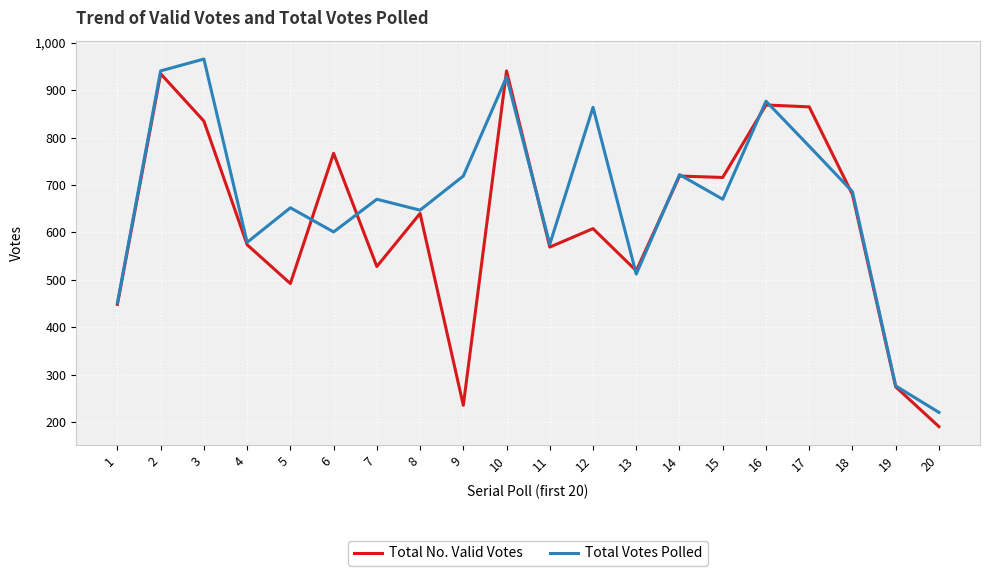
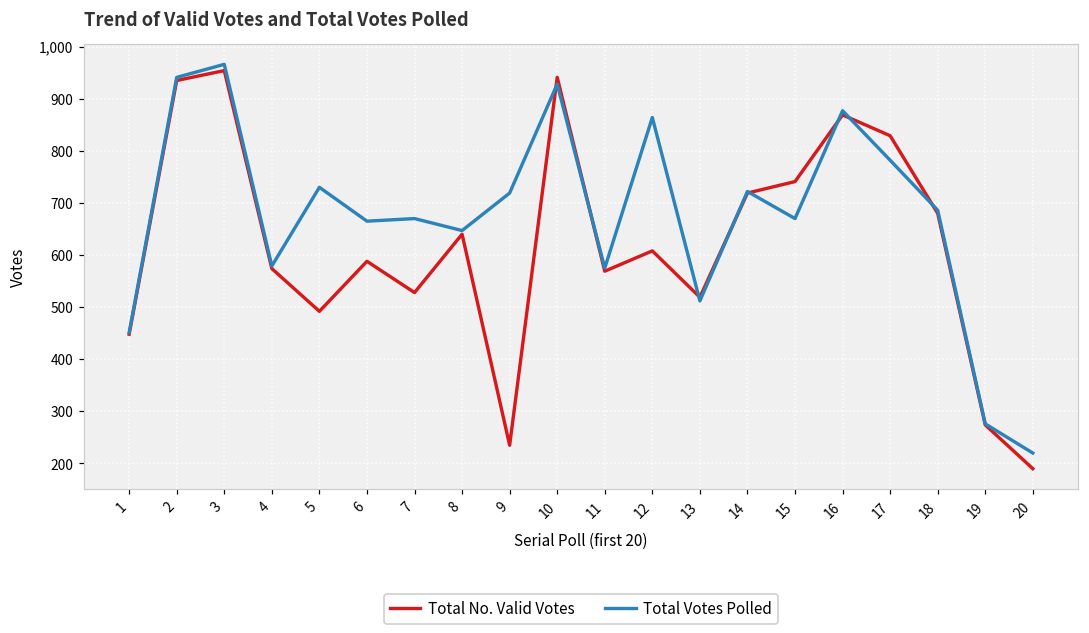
  {
    "Total No. Valid Votes": {
      "2": 940,
-     "3": 840,
+     "3": 950,
      "5": 490,
-     "6": 770,
+     "6": 590,
      "7": 530,
      "8": 640,
      "9": 240,
      "10": 940,
      "11": 570,
      "12": 610,
      "13": 520,
-     "15": 720,
+     "15": 740,
      "16": 870,
-     "17": 870,
+     "17": 830,
      "18": 680,
      "20": 190
    },
    "Total Votes Polled": {
      "2": 940,
      "3": 970,
-     "5": 650,
-     "6": 600,
+     "5": 730,
+     "6": 670,
      "7": 670,
      "8": 650,
      "9": 720,
      "10": 930,
      "11": 580,
      "12": 860,
      "13": 510,
      "15": 670,
      "16": 880,
      "17": 780,
      "18": 690,
      "20": 220
    }
  }
